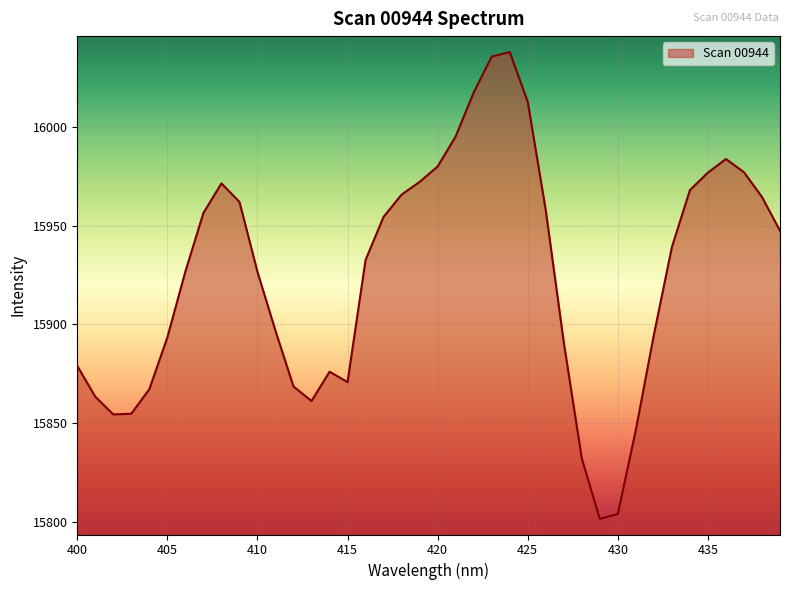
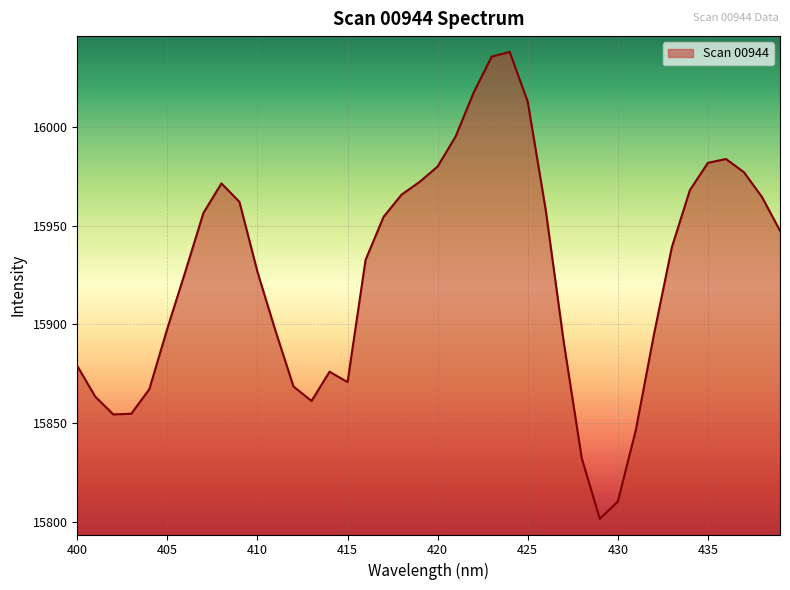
  {
    "400": 15879,
-   "405": 15893,
+   "405": 15898,
    "410": 15927,
    "415": 15871,
    "420": 15980,
    "425": 16013,
-   "430": 15804,
-   "435": 15977
+   "430": 15810,
+   "435": 15982
  }
